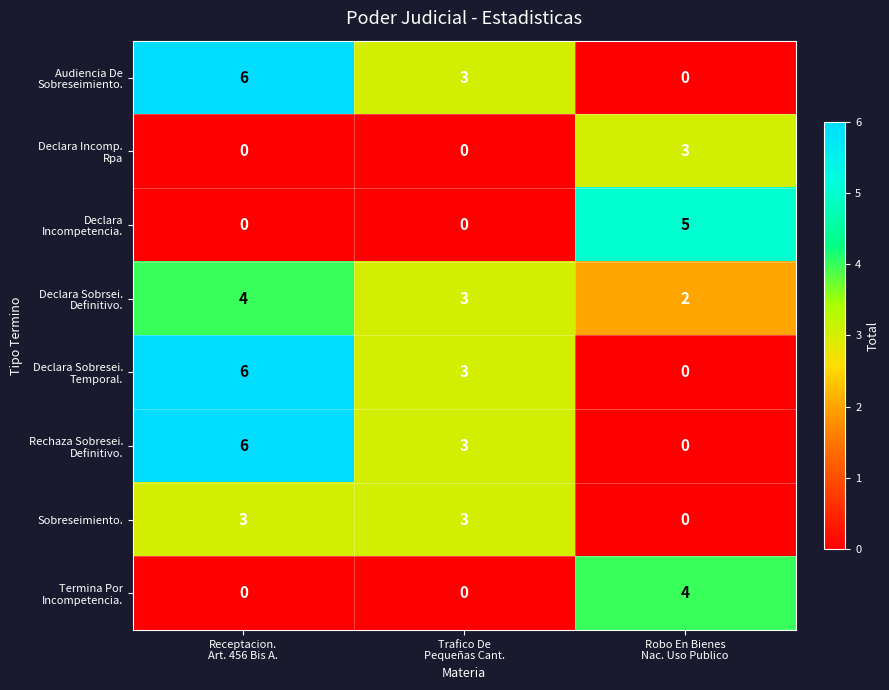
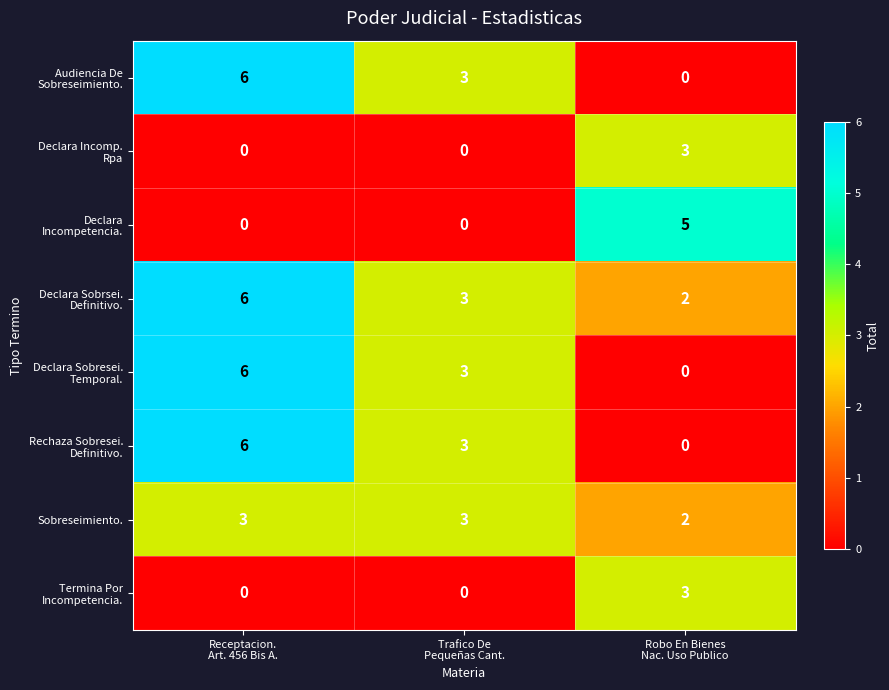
  {
    "Audiencia De Sobreseimiento.": {
      "Receptacion. Art. 456 Bis A.": 6,
      "Trafico De Pequeñas Cant.": 3,
      "Robo En Bienes Nac. Uso Publico": 0
    },
    "Declara Incomp. Rpa": {
      "Receptacion. Art. 456 Bis A.": 0,
      "Trafico De Pequeñas Cant.": 0,
      "Robo En Bienes Nac. Uso Publico": 3
    },
    "Declara Incompetencia.": {
      "Receptacion. Art. 456 Bis A.": 0,
      "Trafico De Pequeñas Cant.": 0,
      "Robo En Bienes Nac. Uso Publico": 5
    },
    "Declara Sobrsei. Definitivo.": {
-     "Receptacion. Art. 456 Bis A.": 4,
+     "Receptacion. Art. 456 Bis A.": 6,
      "Trafico De Pequeñas Cant.": 3,
      "Robo En Bienes Nac. Uso Publico": 2
    },
    "Declara Sobresei. Temporal.": {
      "Receptacion. Art. 456 Bis A.": 6,
      "Trafico De Pequeñas Cant.": 3,
      "Robo En Bienes Nac. Uso Publico": 0
    },
    "Rechaza Sobresei. Definitivo.": {
      "Receptacion. Art. 456 Bis A.": 6,
      "Trafico De Pequeñas Cant.": 3,
      "Robo En Bienes Nac. Uso Publico": 0
    },
    "Sobreseimiento.": {
      "Receptacion. Art. 456 Bis A.": 3,
      "Trafico De Pequeñas Cant.": 3,
-     "Robo En Bienes Nac. Uso Publico": 0
+     "Robo En Bienes Nac. Uso Publico": 2
    },
    "Termina Por Incompetencia.": {
      "Receptacion. Art. 456 Bis A.": 0,
      "Trafico De Pequeñas Cant.": 0,
-     "Robo En Bienes Nac. Uso Publico": 4
+     "Robo En Bienes Nac. Uso Publico": 3
    }
  }
